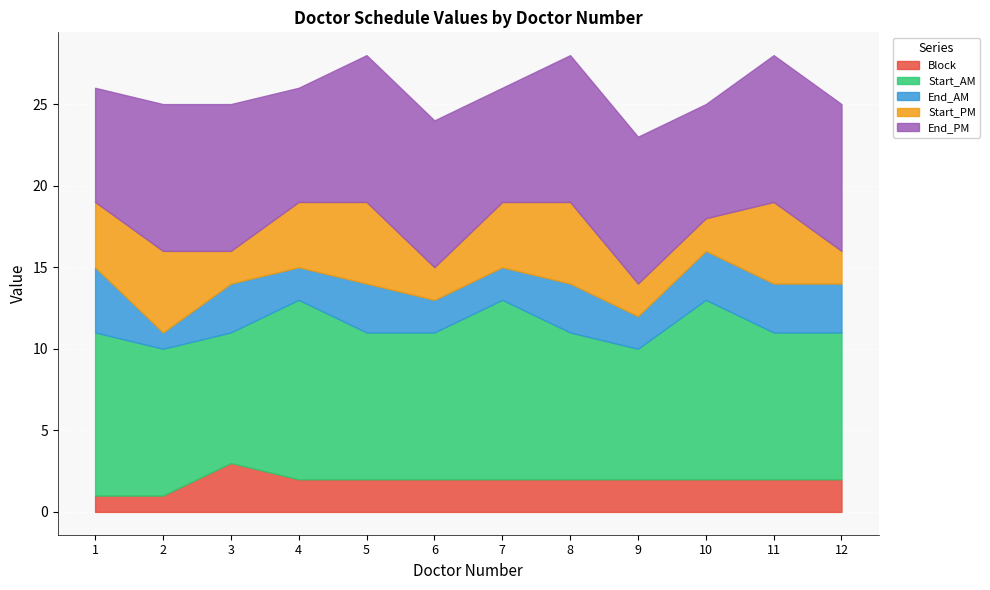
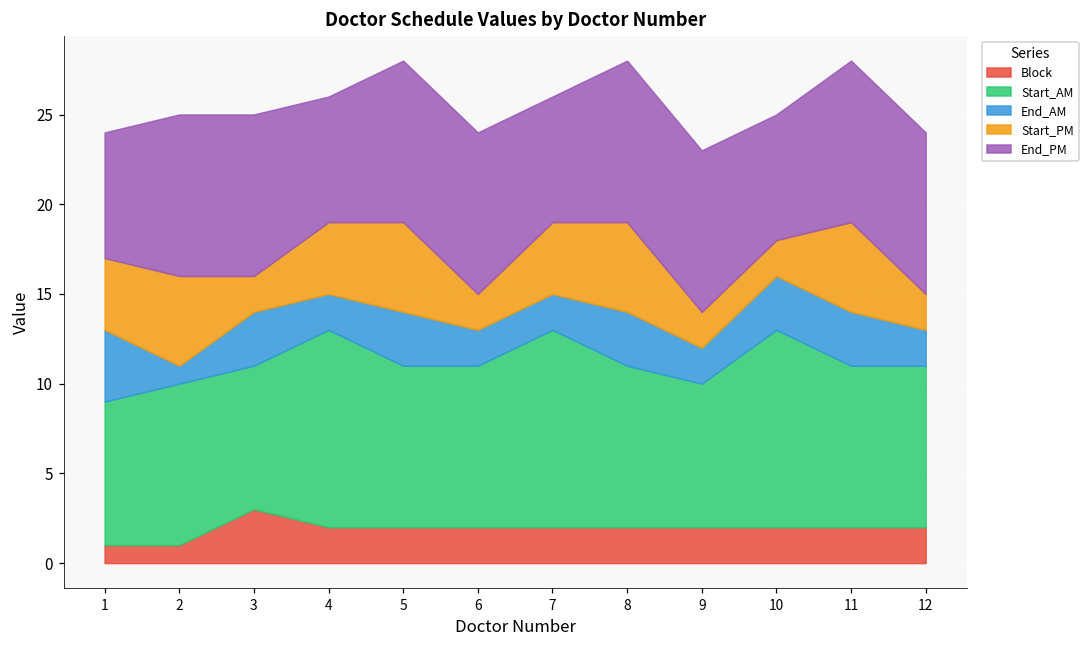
  {
    "Block": {
      "1": 1,
      "2": 1,
      "3": 3,
      "4": 2,
      "5": 2,
      "6": 2,
      "7": 2,
      "8": 2,
      "9": 2,
      "10": 2,
      "11": 2,
      "12": 2
    },
    "Start_AM": {
-     "1": 10,
+     "1": 8,
      "2": 9,
      "3": 8,
      "4": 11,
      "5": 9,
      "6": 9,
      "7": 11,
      "8": 9,
      "9": 8,
      "10": 11,
      "11": 9,
      "12": 9
    },
    "End_AM": {
      "1": 4,
      "2": 1,
      "3": 3,
      "4": 2,
      "5": 3,
      "6": 2,
      "7": 2,
      "8": 3,
      "9": 2,
      "10": 3,
      "11": 3,
-     "12": 3
+     "12": 2
    },
    "Start_PM": {
      "1": 4,
      "2": 5,
      "3": 2,
      "4": 4,
      "5": 5,
      "6": 2,
      "7": 4,
      "8": 5,
      "9": 2,
      "10": 2,
      "11": 5,
      "12": 2
    },
    "End_PM": {
      "1": 7,
      "2": 9,
      "3": 9,
      "4": 7,
      "5": 9,
      "6": 9,
      "7": 7,
      "8": 9,
      "9": 9,
      "10": 7,
      "11": 9,
      "12": 9
    }
  }
